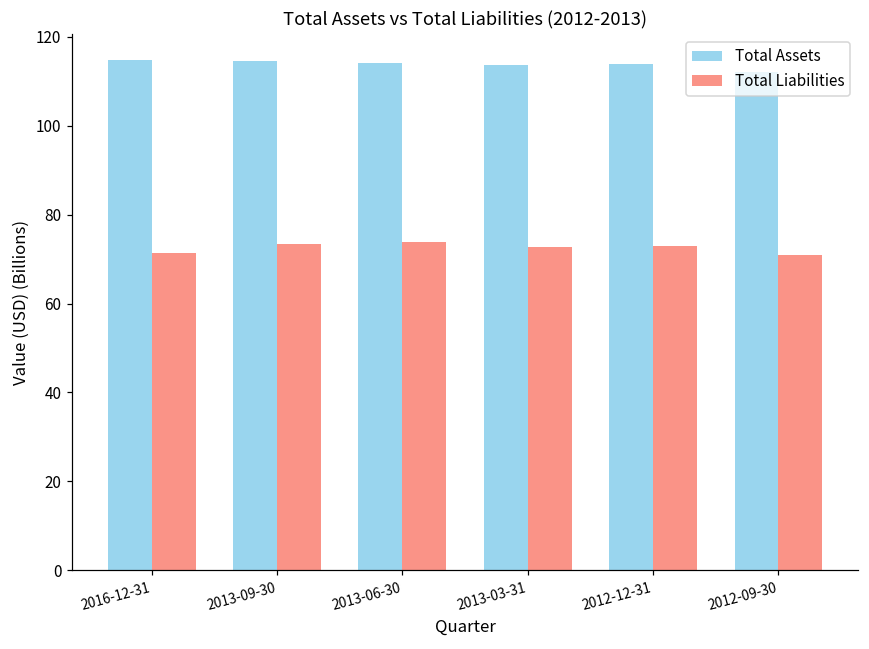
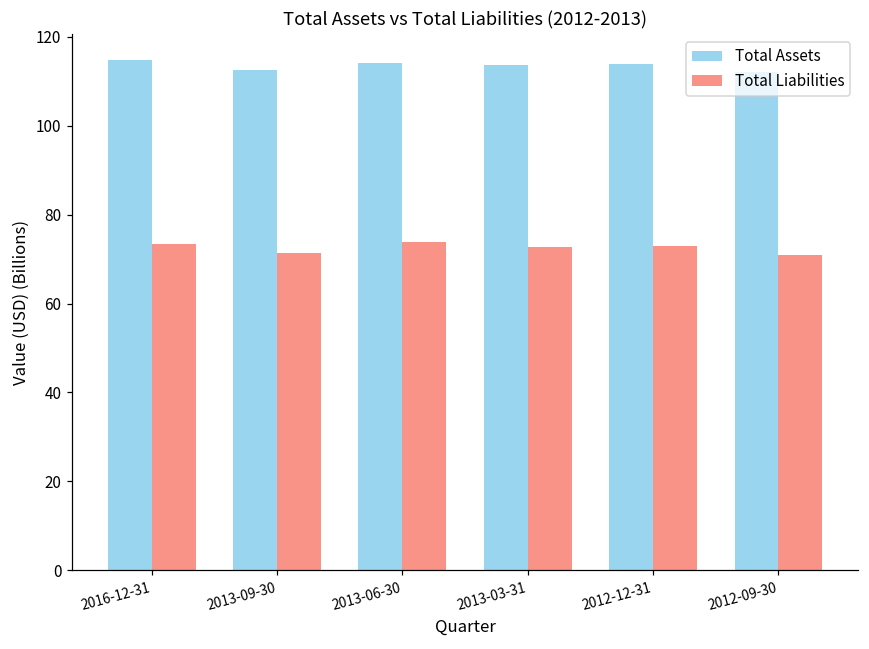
  {
    "Total Assets": {
      "2016-12-31": 115,
-     "2013-09-30": 115,
+     "2013-09-30": 113,
      "2013-06-30": 114,
      "2013-03-31": 114,
      "2012-12-31": 114
    },
    "Total Liabilities": {
-     "2016-12-31": 71,
-     "2013-09-30": 73,
+     "2016-12-31": 73,
+     "2013-09-30": 71,
      "2013-06-30": 74,
      "2013-03-31": 73,
      "2012-12-31": 73,
      "2012-09-30": 71
    }
  }
